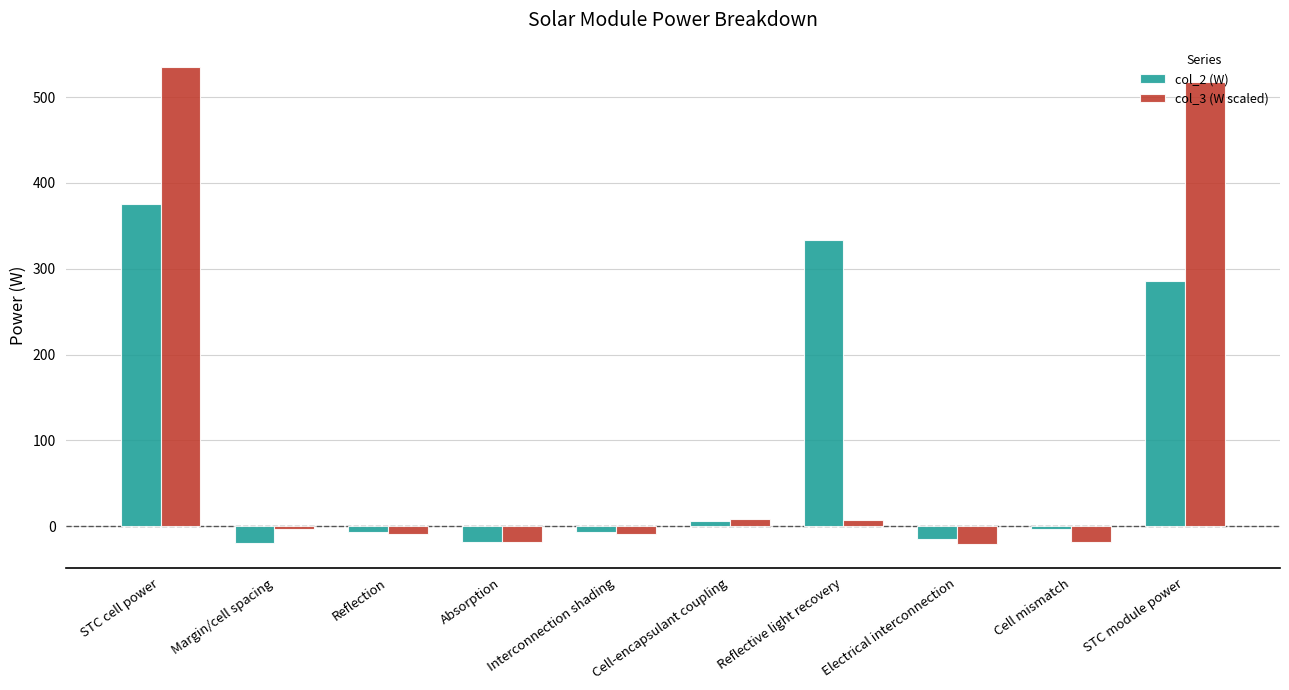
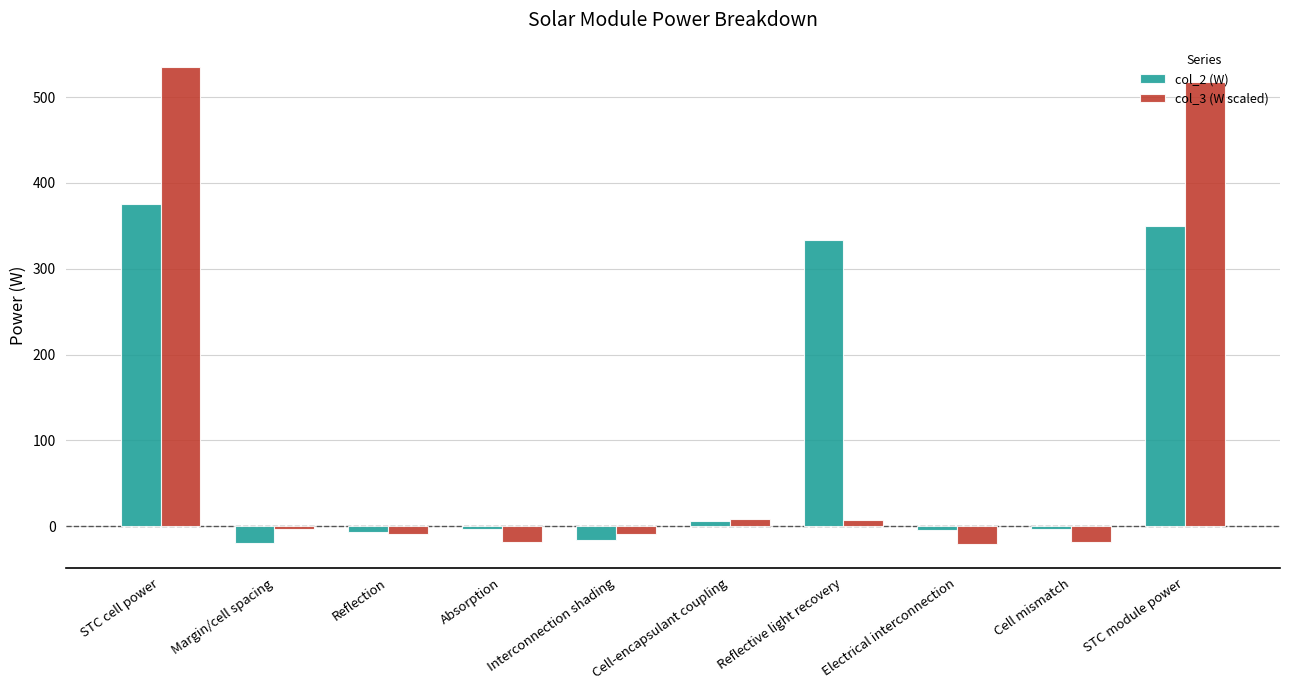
  {
    "col_2 (W)": {
      "STC cell power": 380,
      "Margin/cell spacing": -20,
      "Reflection": -10,
-     "Absorption": -20,
-     "Interconnection shading": -10,
+     "Absorption": 0,
+     "Interconnection shading": -20,
      "Cell-encapsulant coupling": 10,
      "Reflective light recovery": 330,
-     "Electrical interconnection": -10,
+     "Electrical interconnection": 0,
      "Cell mismatch": 0,
-     "STC module power": 290
+     "STC module power": 350
    },
    "col_3 (W scaled)": {
      "STC cell power": 540,
      "Reflection": -10,
      "Absorption": -20,
      "Interconnection shading": -10,
      "Cell-encapsulant coupling": 10,
      "Reflective light recovery": 10,
      "Electrical interconnection": -20,
      "Cell mismatch": -20,
      "STC module power": 520
    }
  }
